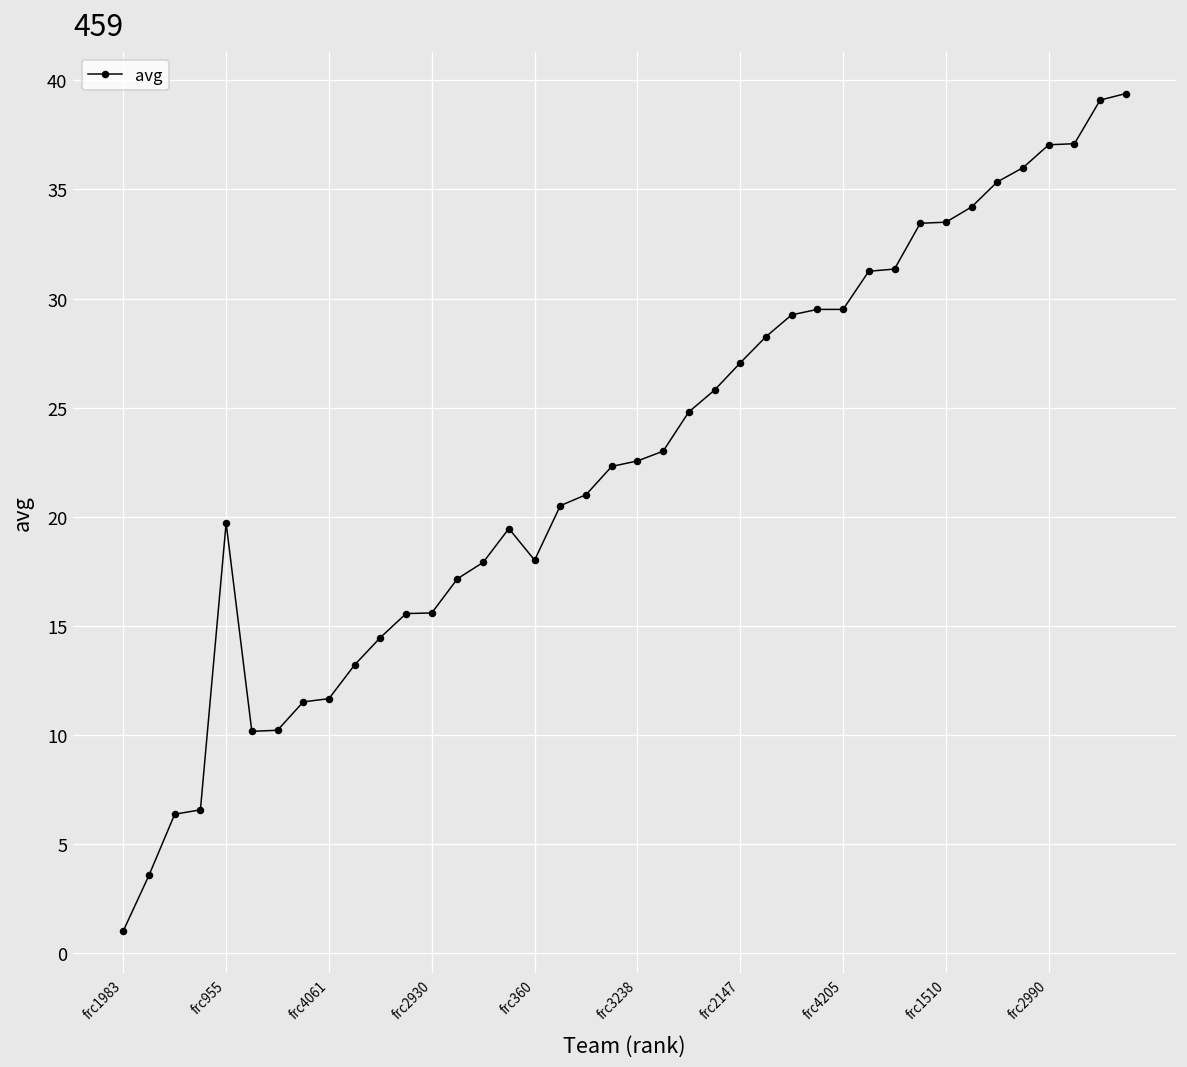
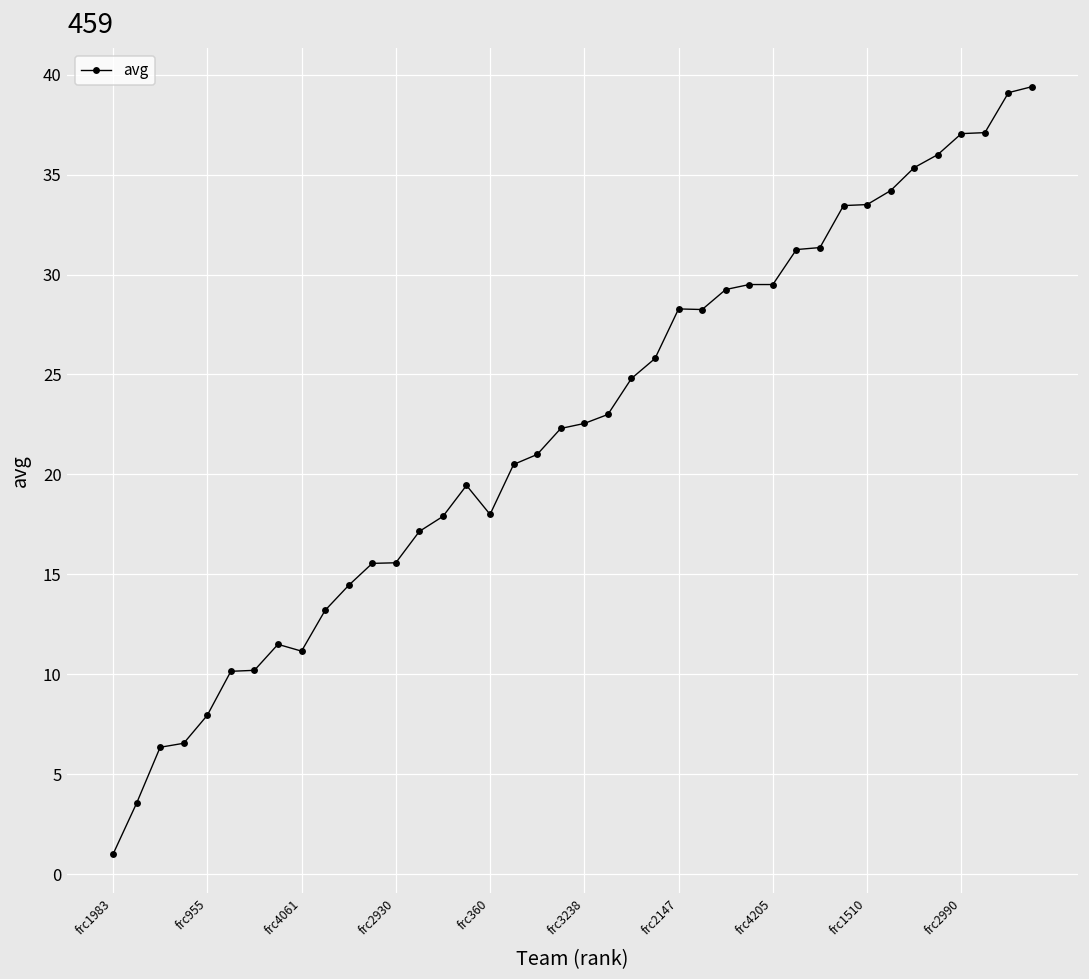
  {
    "frc1983": 1.0,
-   "frc955": 19.7,
-   "frc4061": 11.7,
+   "frc955": 8.0,
+   "frc4061": 11.2,
    "frc2930": 15.6,
    "frc360": 18.0,
    "frc3238": 22.6,
-   "frc2147": 27.1,
+   "frc2147": 28.3,
    "frc4205": 29.5,
    "frc1510": 33.5,
    "frc2990": 37.1
  }
